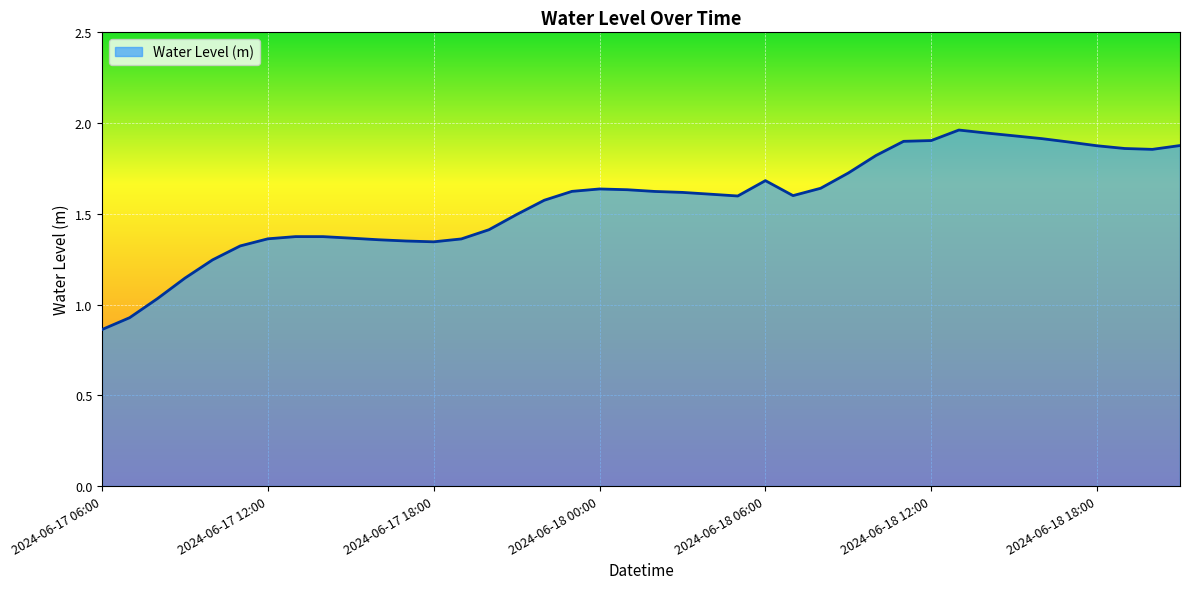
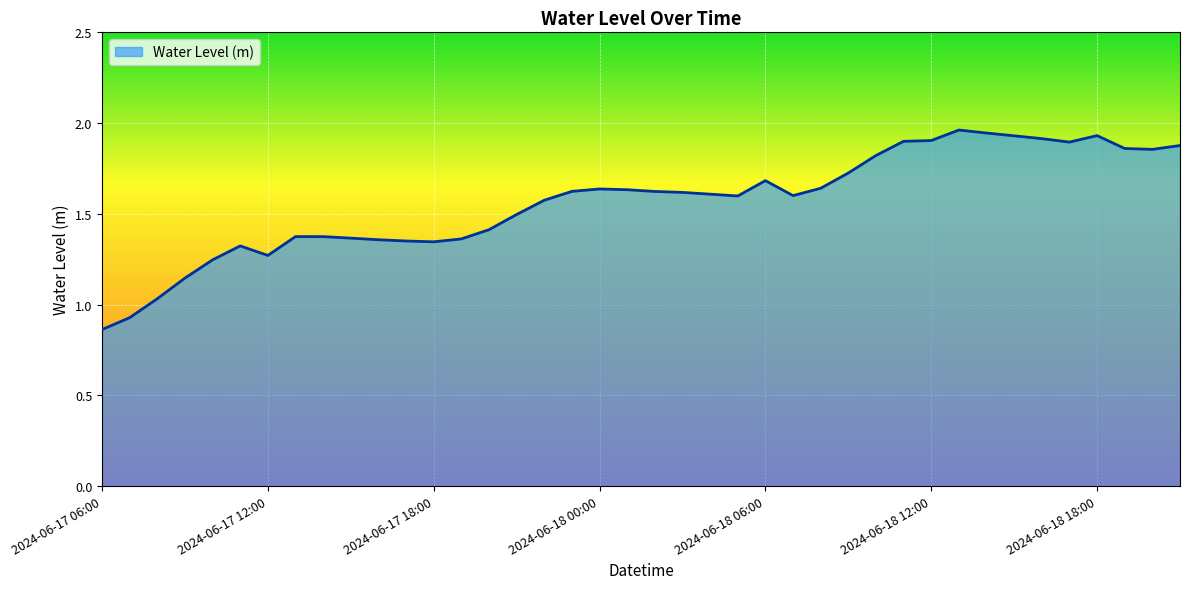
  {
    "2024-06-17 06:00": 0.86,
-   "2024-06-17 12:00": 1.36,
+   "2024-06-17 12:00": 1.27,
    "2024-06-17 18:00": 1.35,
    "2024-06-18 00:00": 1.64,
    "2024-06-18 06:00": 1.68,
    "2024-06-18 12:00": 1.90,
-   "2024-06-18 18:00": 1.87
+   "2024-06-18 18:00": 1.93
  }
